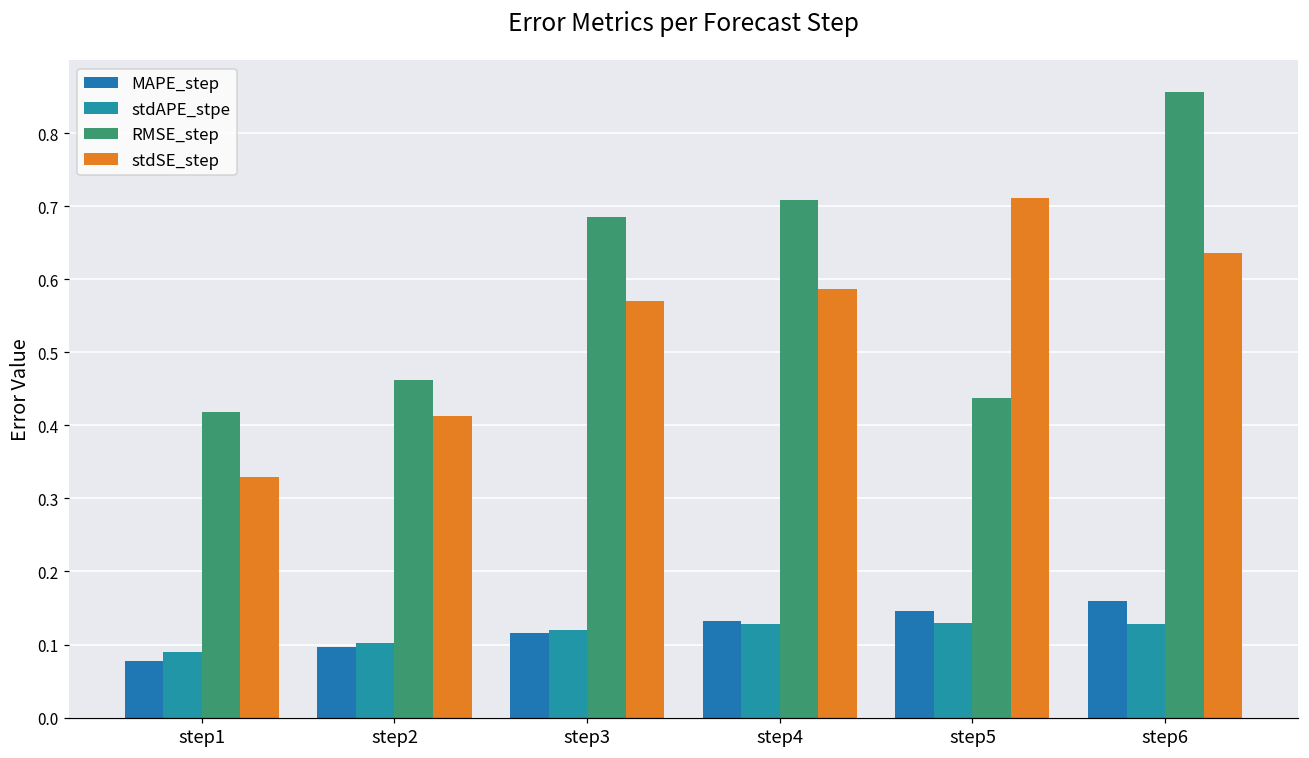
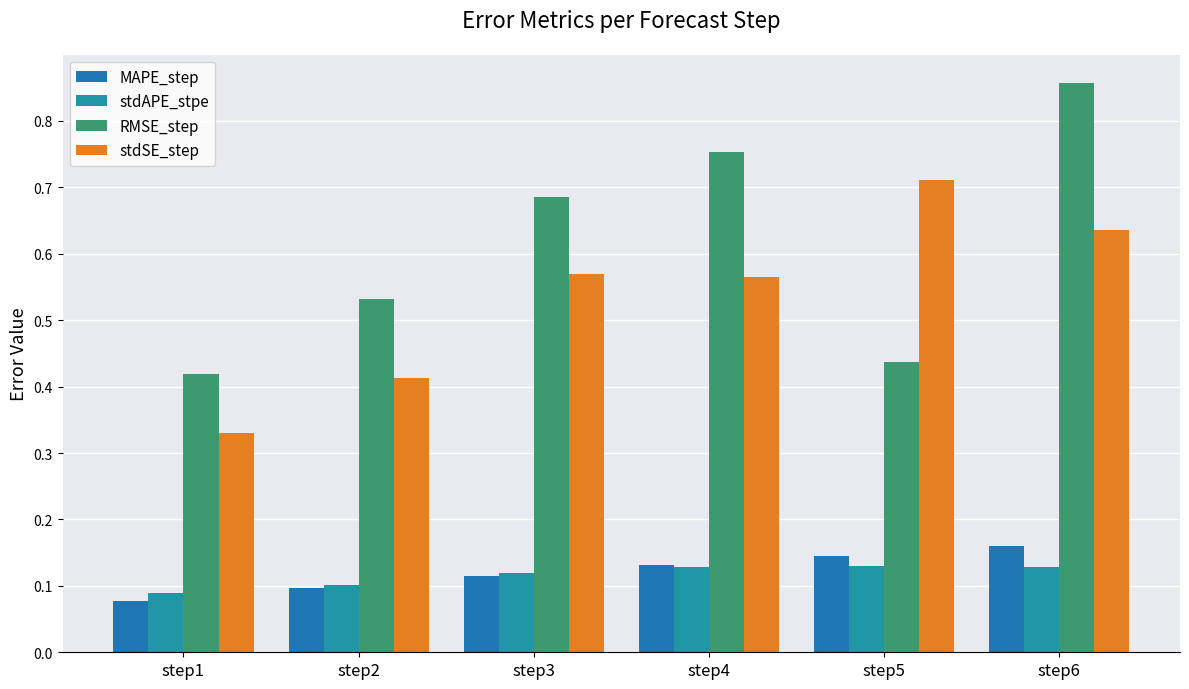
  {
    "RMSE_step": {
      "step1": 0.42,
-     "step2": 0.46,
+     "step2": 0.53,
      "step3": 0.69,
-     "step4": 0.71,
+     "step4": 0.75,
      "step5": 0.44,
      "step6": 0.86
    },
    "stdSE_step": {
      "step1": 0.33,
      "step2": 0.41,
      "step3": 0.57,
-     "step4": 0.59,
+     "step4": 0.56,
      "step5": 0.71,
      "step6": 0.64
    }
  }
